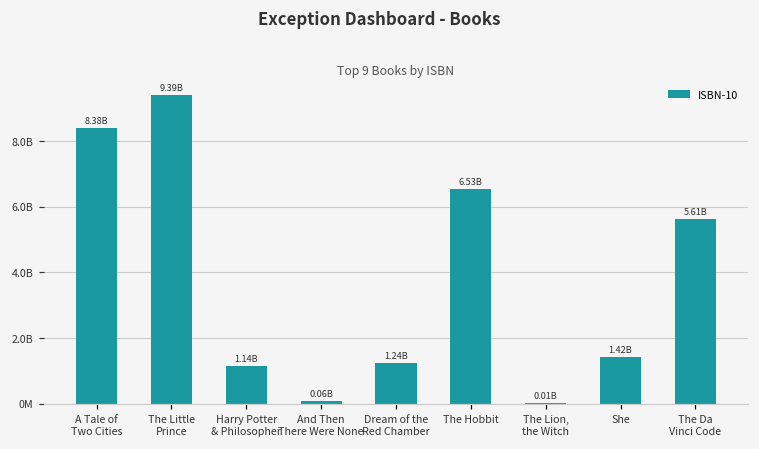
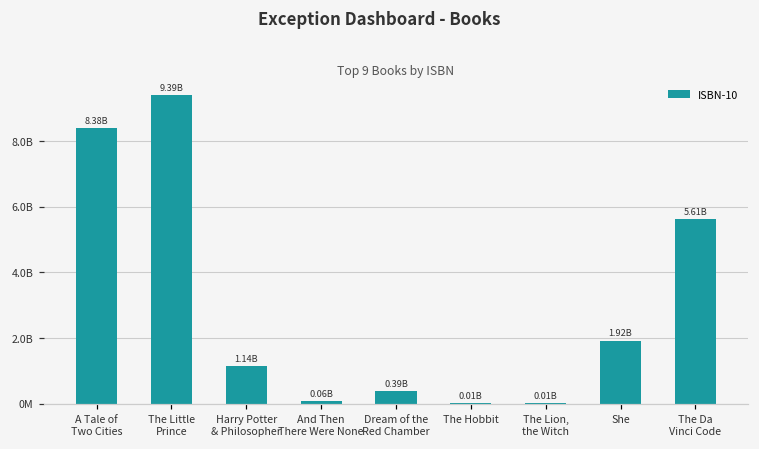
  {
    "A Tale of Two Cities": "8.38B",
    "The Little Prince": "9.39B",
    "Harry Potter & Philosopher": "1.14B",
    "And Then There Were None": "0.06B",
-   "Dream of the Red Chamber": "1.24B",
-   "The Hobbit": "6.53B",
+   "Dream of the Red Chamber": "0.39B",
+   "The Hobbit": "0.01B",
    "The Lion, the Witch": "0.01B",
-   "She": "1.42B",
+   "She": "1.92B",
    "The Da Vinci Code": "5.61B"
  }
